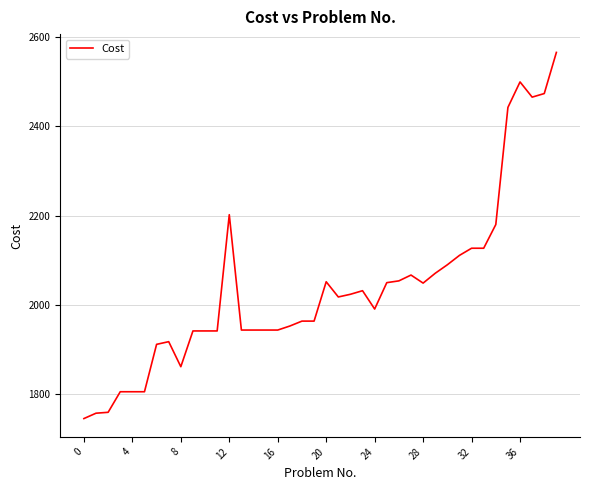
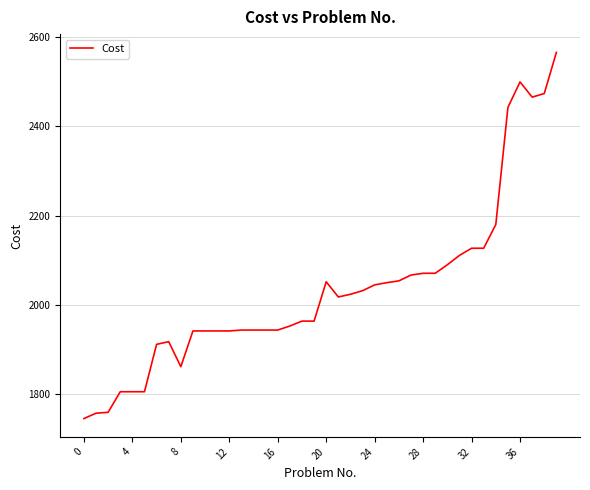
  {
    "0": 1750,
    "4": 1810,
    "8": 1860,
-   "12": 2200,
+   "12": 1940,
    "16": 1940,
    "20": 2050,
-   "24": 1990,
-   "28": 2050,
+   "24": 2050,
+   "28": 2070,
    "32": 2130,
    "36": 2500
  }
